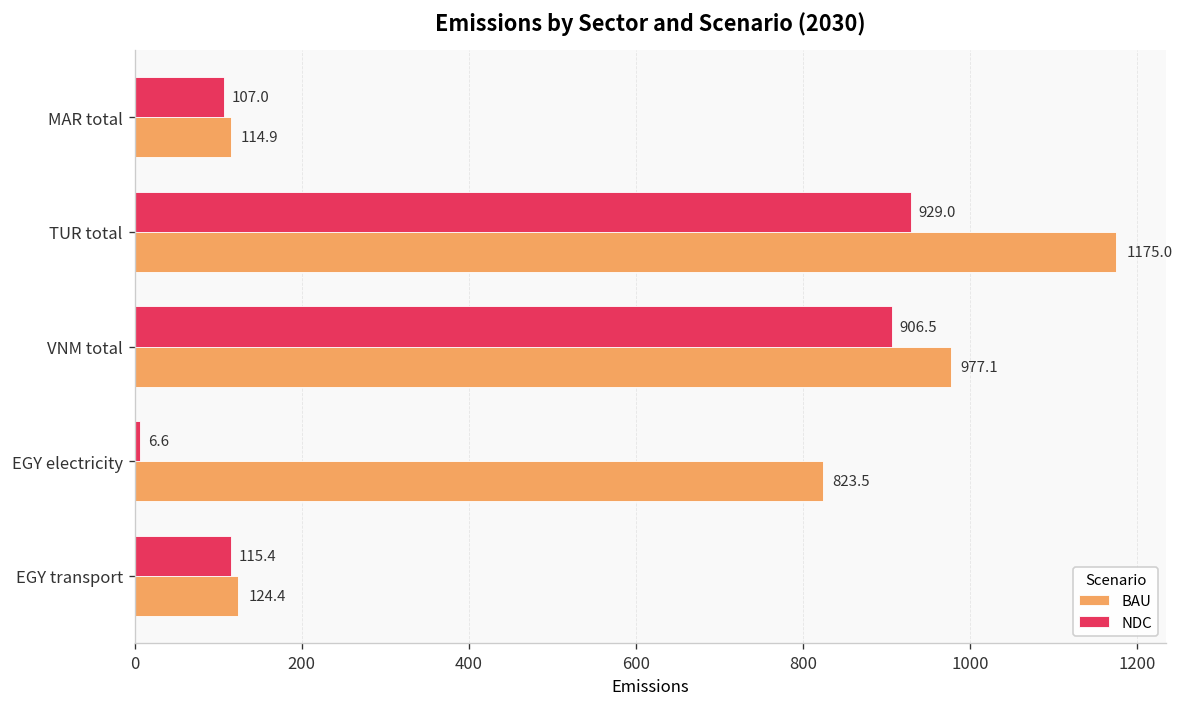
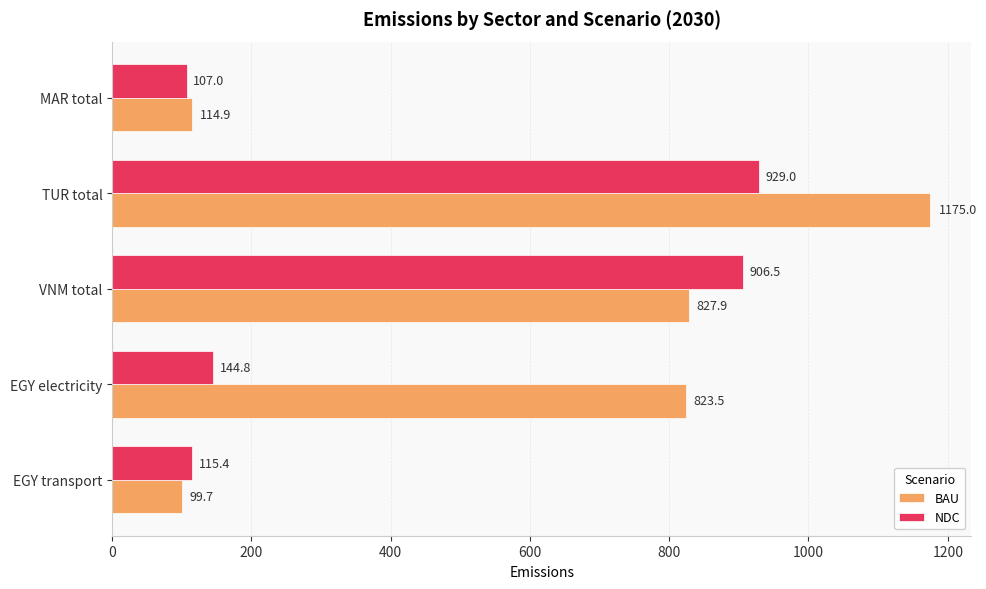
  {
    "BAU": {
      "MAR total": 114.9,
      "TUR total": 1175.0,
-     "VNM total": 977.1,
+     "VNM total": 827.9,
      "EGY electricity": 823.5,
-     "EGY transport": 124.4
+     "EGY transport": 99.7
    },
    "NDC": {
      "MAR total": 107.0,
      "TUR total": 929.0,
      "VNM total": 906.5,
-     "EGY electricity": 6.6,
+     "EGY electricity": 144.8,
      "EGY transport": 115.4
    }
  }
